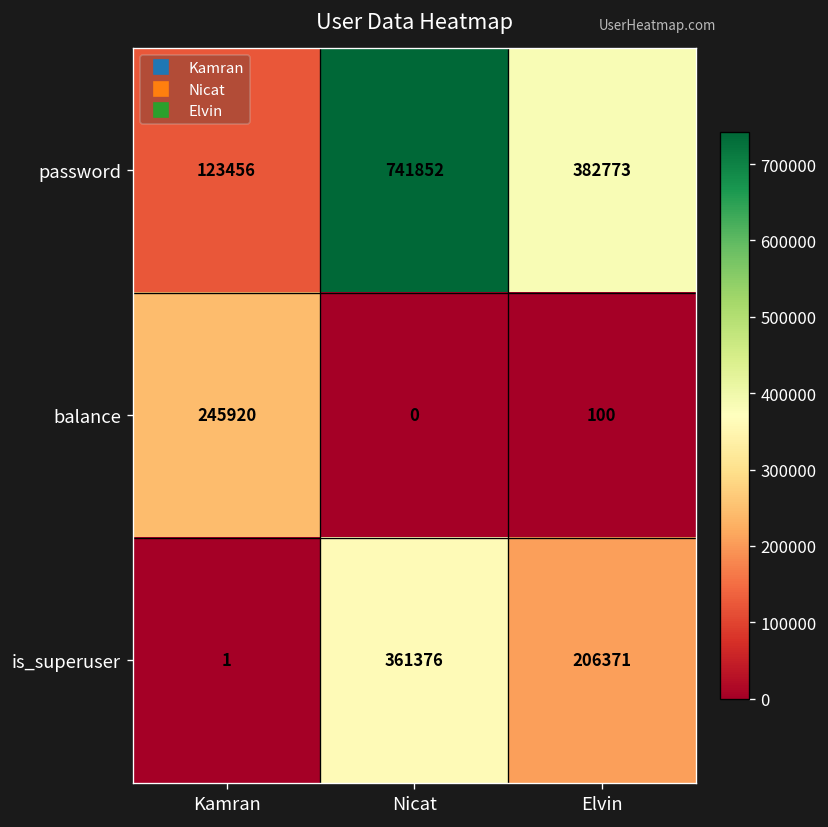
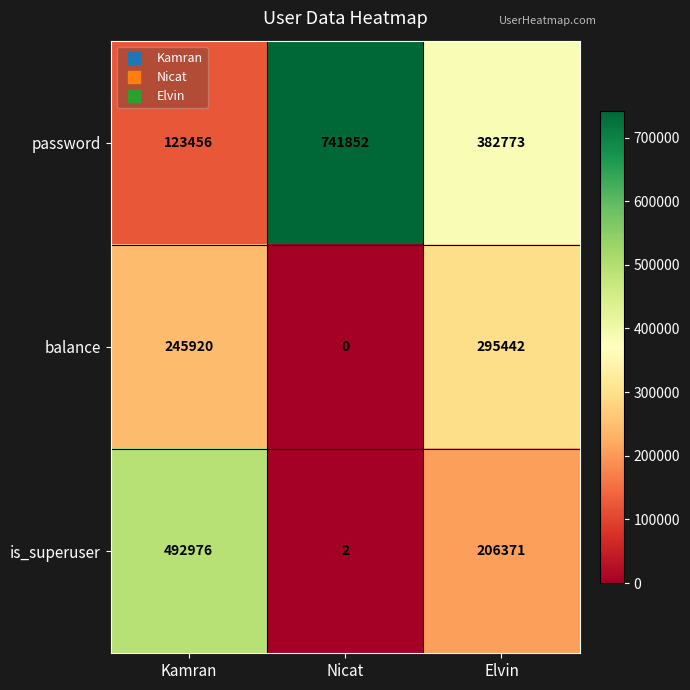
  {
    "password": {
      "Kamran": 123456,
      "Nicat": 741852,
      "Elvin": 382773
    },
    "balance": {
      "Kamran": 245920,
      "Nicat": 0,
-     "Elvin": 100
+     "Elvin": 295442
    },
    "is_superuser": {
-     "Kamran": 1,
-     "Nicat": 361376,
+     "Kamran": 492976,
+     "Nicat": 2,
      "Elvin": 206371
    }
  }
